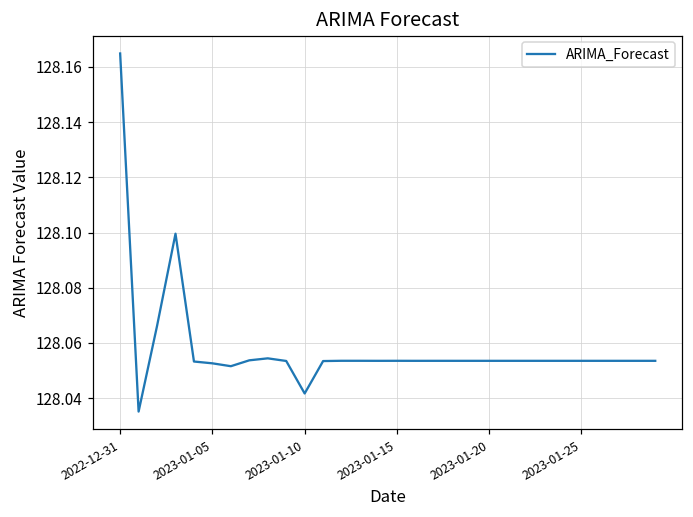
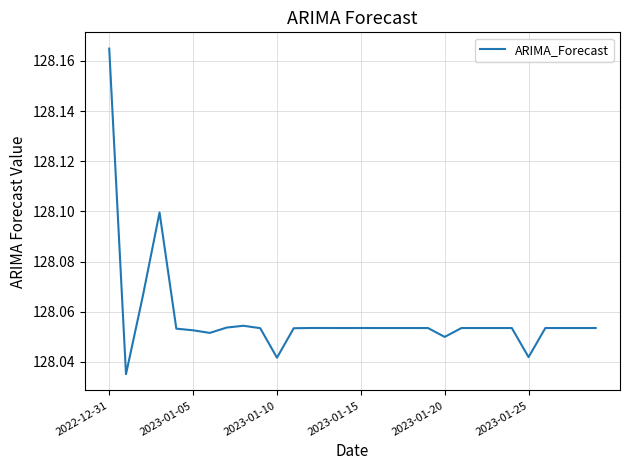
  {
    "2022-12-31": 128.165,
    "2023-01-05": 128.053,
    "2023-01-10": 128.042,
    "2023-01-15": 128.054,
-   "2023-01-20": 128.054,
-   "2023-01-25": 128.054
+   "2023-01-20": 128.050,
+   "2023-01-25": 128.042
  }
